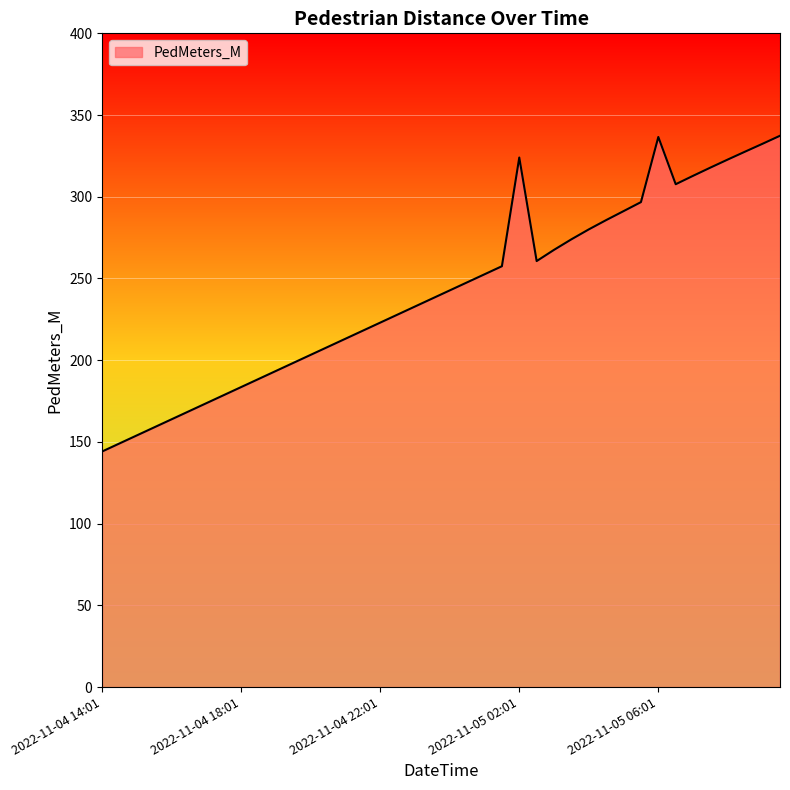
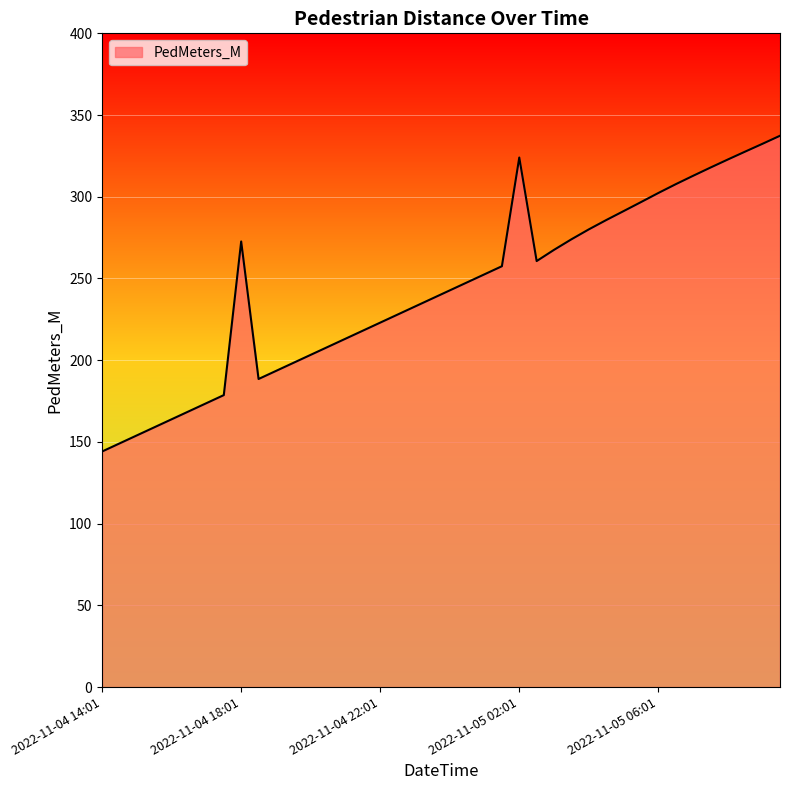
  {
    "2022-11-04 14:01": 144,
-   "2022-11-04 18:01": 184,
+   "2022-11-04 18:01": 273,
    "2022-11-04 22:01": 223,
    "2022-11-05 02:01": 324,
-   "2022-11-05 06:01": 337
+   "2022-11-05 06:01": 302
  }
